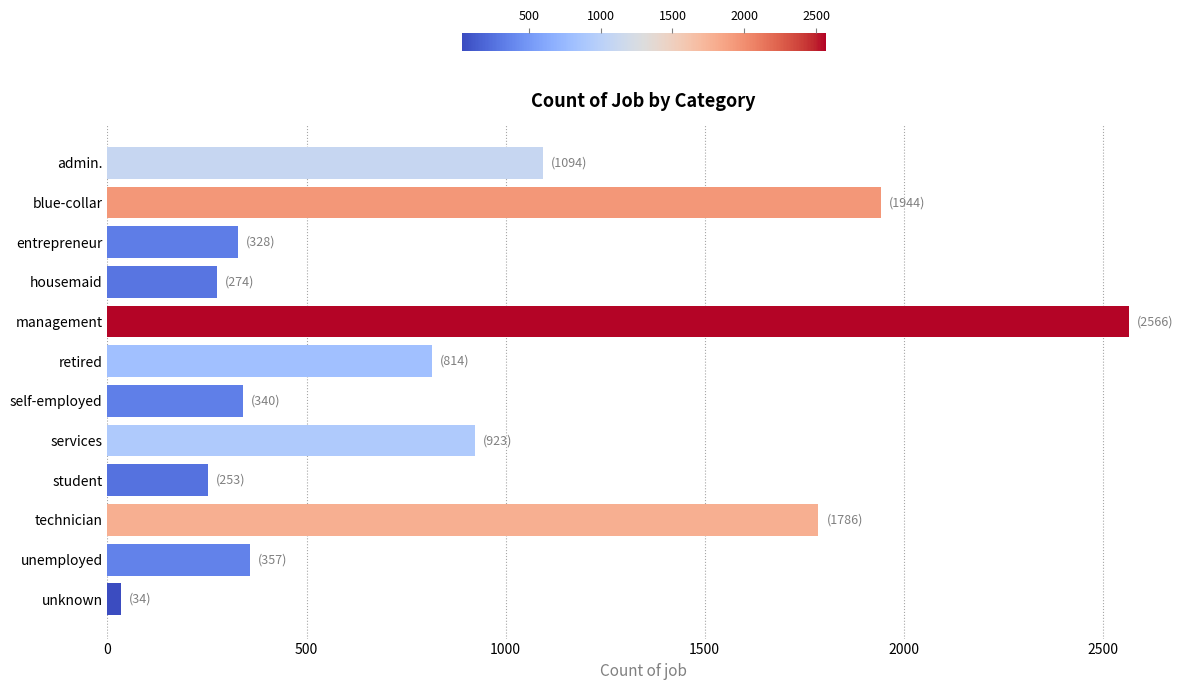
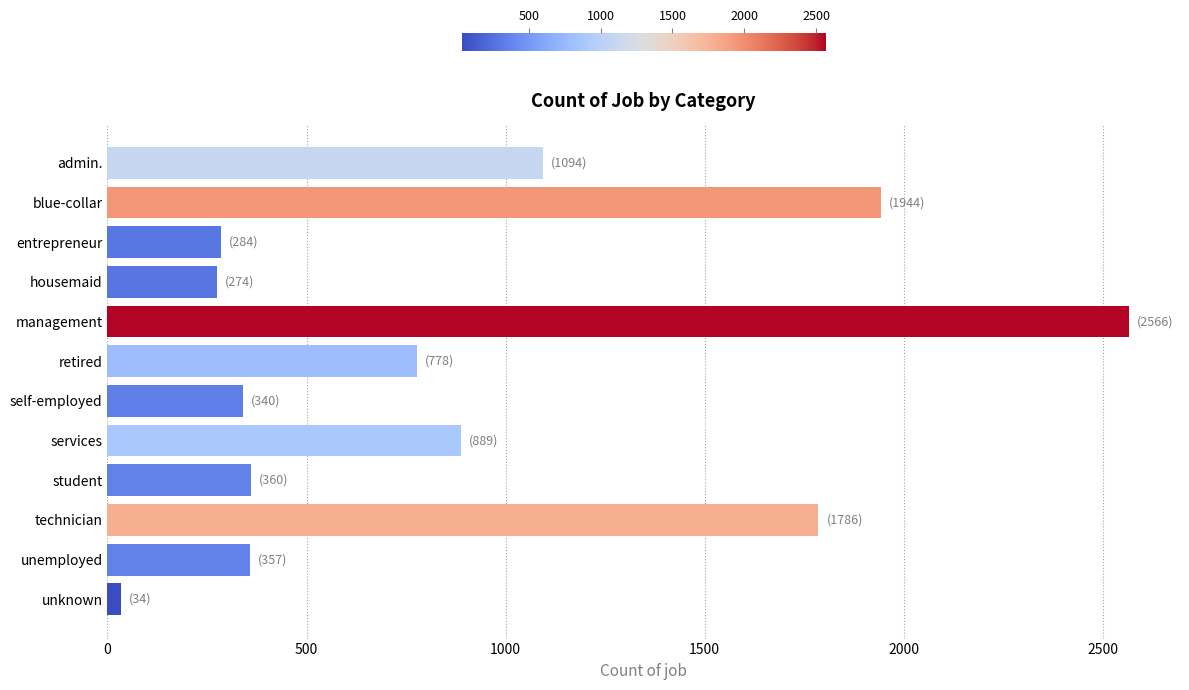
  {
    "admin.": "(1094)",
    "blue-collar": "(1944)",
-   "entrepreneur": "(328)",
+   "entrepreneur": "(284)",
    "housemaid": "(274)",
    "management": "(2566)",
-   "retired": "(814)",
+   "retired": "(778)",
    "self-employed": "(340)",
-   "services": "(923)",
-   "student": "(253)",
+   "services": "(889)",
+   "student": "(360)",
    "technician": "(1786)",
    "unemployed": "(357)",
    "unknown": "(34)"
  }
